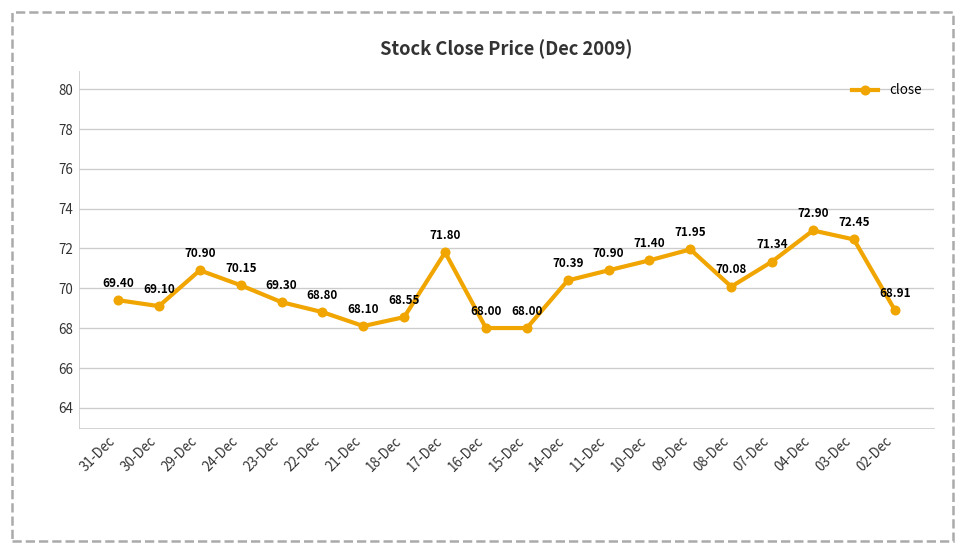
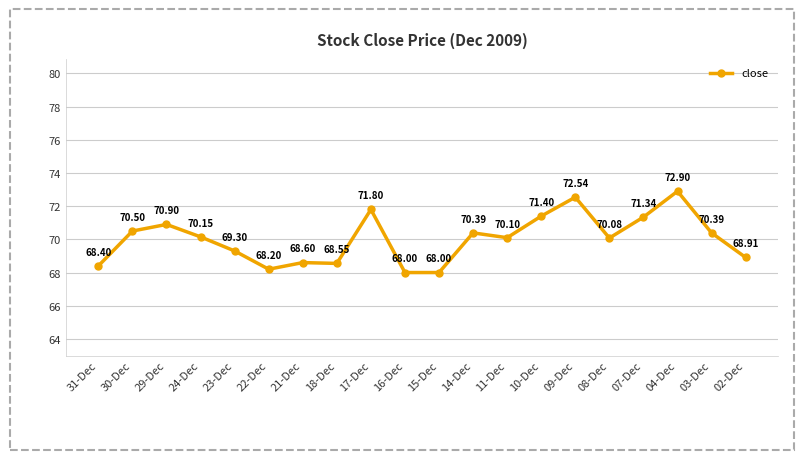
  {
-   "31-Dec": 69.40,
-   "30-Dec": 69.10,
+   "31-Dec": 68.40,
+   "30-Dec": 70.50,
    "29-Dec": 70.90,
    "24-Dec": 70.15,
    "23-Dec": 69.30,
-   "22-Dec": 68.80,
-   "21-Dec": 68.10,
+   "22-Dec": 68.20,
+   "21-Dec": 68.60,
    "18-Dec": 68.55,
    "17-Dec": 71.80,
    "16-Dec": 68.00,
    "15-Dec": 68.00,
    "14-Dec": 70.39,
-   "11-Dec": 70.90,
+   "11-Dec": 70.10,
    "10-Dec": 71.40,
-   "09-Dec": 71.95,
+   "09-Dec": 72.54,
    "08-Dec": 70.08,
    "07-Dec": 71.34,
    "04-Dec": 72.90,
-   "03-Dec": 72.45,
+   "03-Dec": 70.39,
    "02-Dec": 68.91
  }
